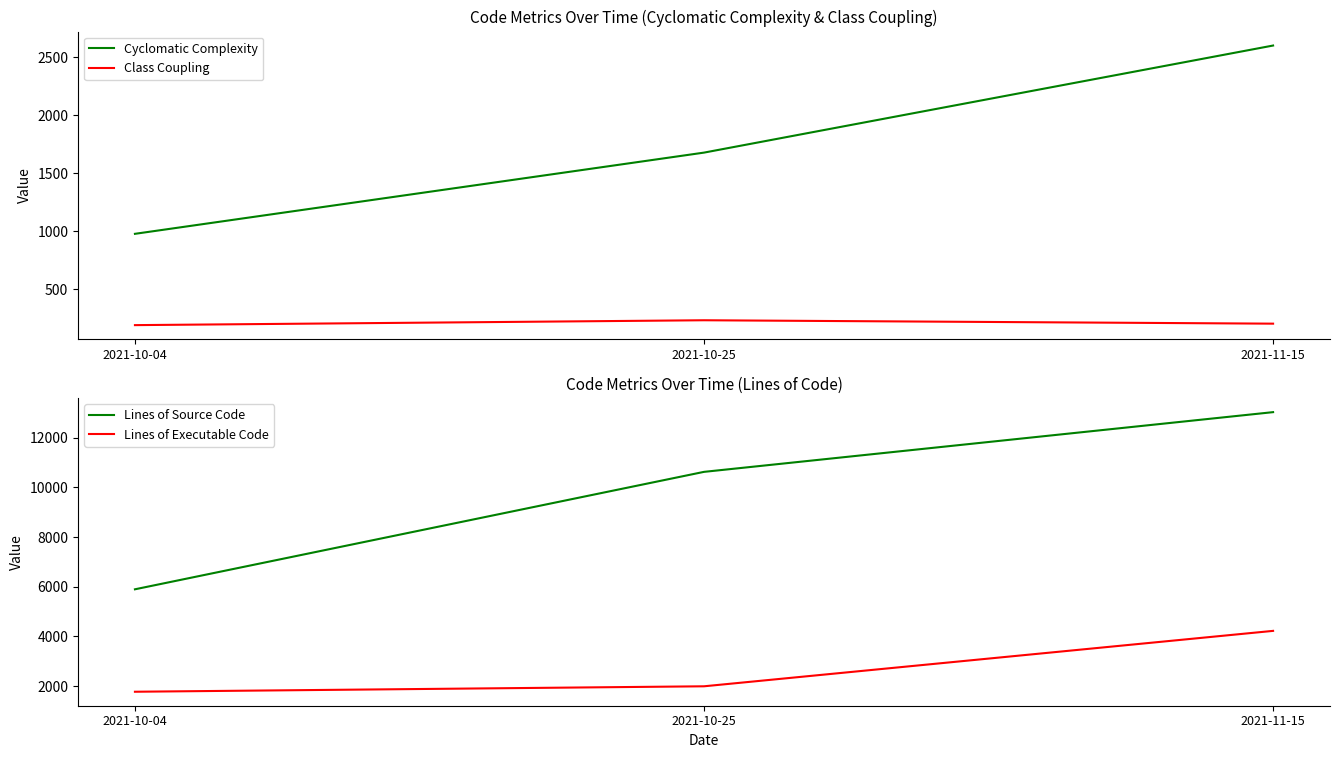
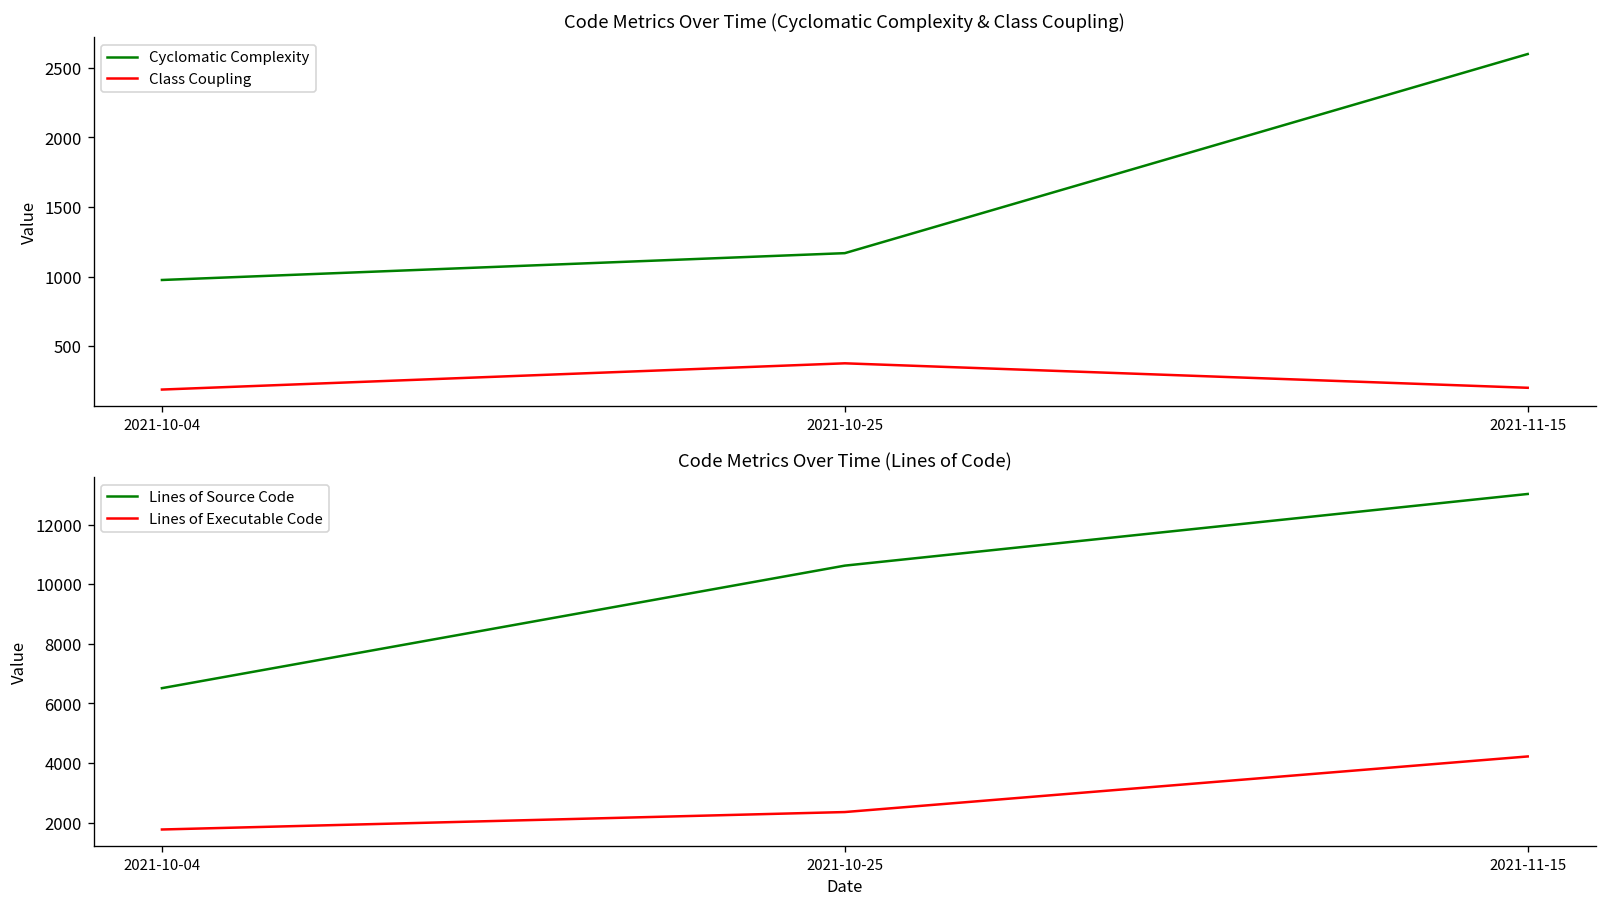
  {
    "Code Metrics Over Time (Cyclomatic Complexity & Class Coupling)": {
      "Cyclomatic Complexity": {
        "2021-10-04": 980,
-       "2021-10-25": 1680,
+       "2021-10-25": 1170,
        "2021-11-15": 2600
      },
      "Class Coupling": {
        "2021-10-04": 190,
-       "2021-10-25": 230,
+       "2021-10-25": 380,
        "2021-11-15": 200
      }
    },
    "Code Metrics Over Time (Lines of Code)": {
      "Lines of Source Code": {
-       "2021-10-04": 5900,
+       "2021-10-04": 6500,
        "2021-10-25": 10600,
        "2021-11-15": 13000
      },
      "Lines of Executable Code": {
        "2021-10-04": 1800,
-       "2021-10-25": 2000,
+       "2021-10-25": 2400,
        "2021-11-15": 4200
      }
    }
  }
